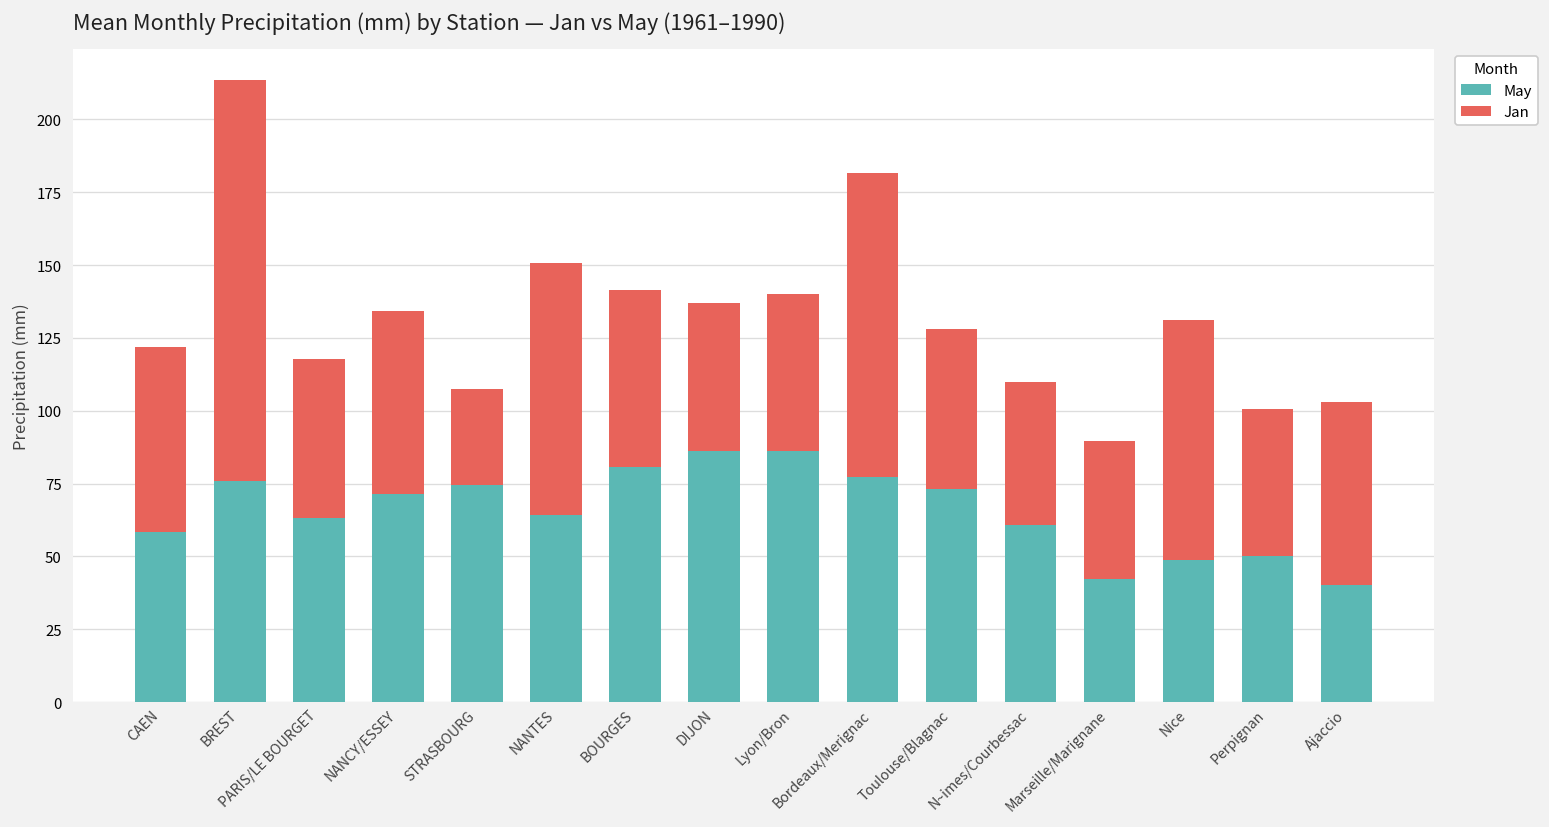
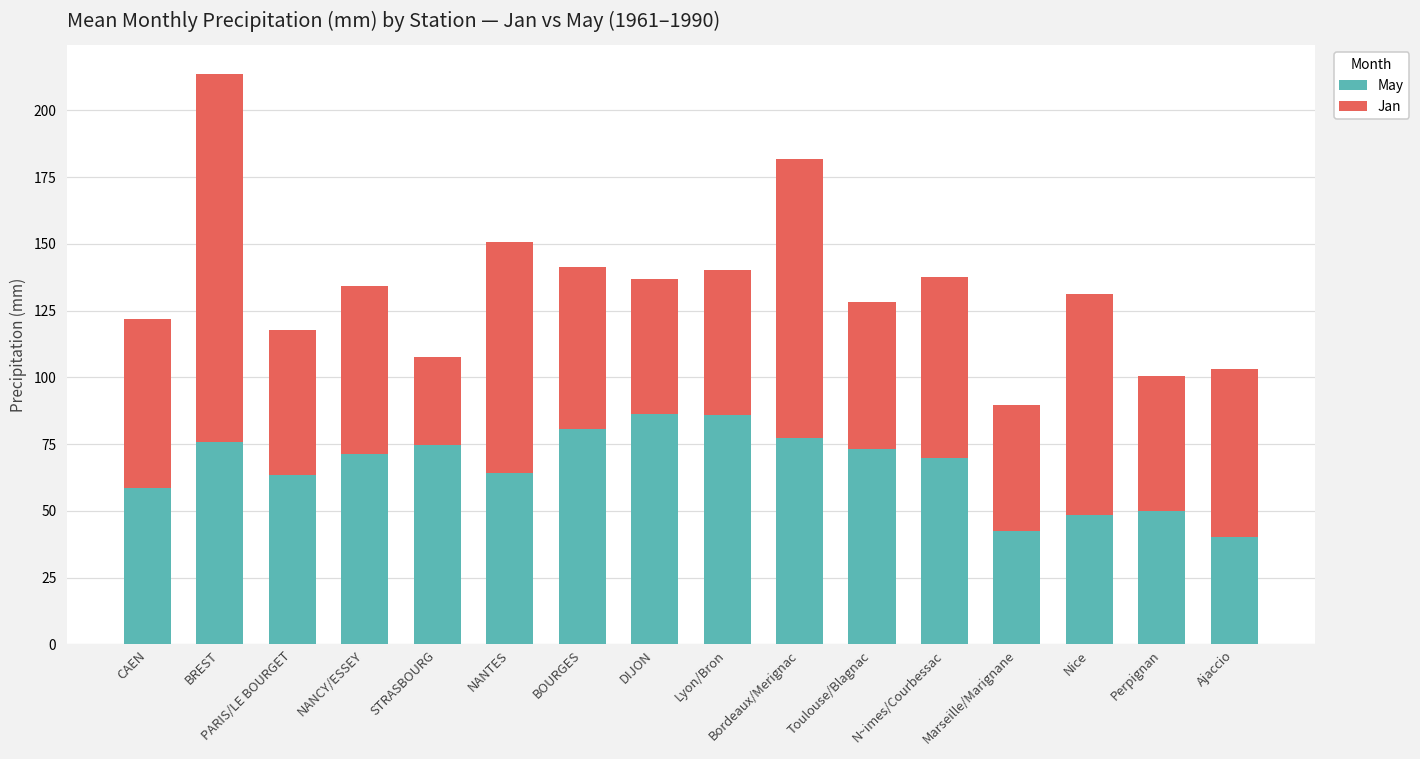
  {
    "May": {
      "CAEN": 58,
      "BREST": 76,
      "PARIS/LE BOURGET": 63,
      "NANCY/ESSEY": 71,
      "STRASBOURG": 75,
      "NANTES": 64,
      "BOURGES": 81,
      "DIJON": 86,
      "Lyon/Bron": 86,
      "Bordeaux/Merignac": 77,
      "Toulouse/Blagnac": 73,
-     "N~imes/Courbessac": 61,
+     "N~imes/Courbessac": 70,
      "Marseille/Marignane": 42,
      "Nice": 49,
      "Perpignan": 50,
      "Ajaccio": 40
    },
    "Jan": {
      "CAEN": 64,
      "BREST": 138,
      "PARIS/LE BOURGET": 54,
      "NANCY/ESSEY": 63,
      "STRASBOURG": 33,
      "NANTES": 87,
      "BOURGES": 61,
      "DIJON": 51,
      "Lyon/Bron": 54,
      "Bordeaux/Merignac": 104,
      "Toulouse/Blagnac": 55,
-     "N~imes/Courbessac": 49,
+     "N~imes/Courbessac": 68,
      "Marseille/Marignane": 47,
      "Nice": 83,
      "Perpignan": 51,
      "Ajaccio": 63
    }
  }
